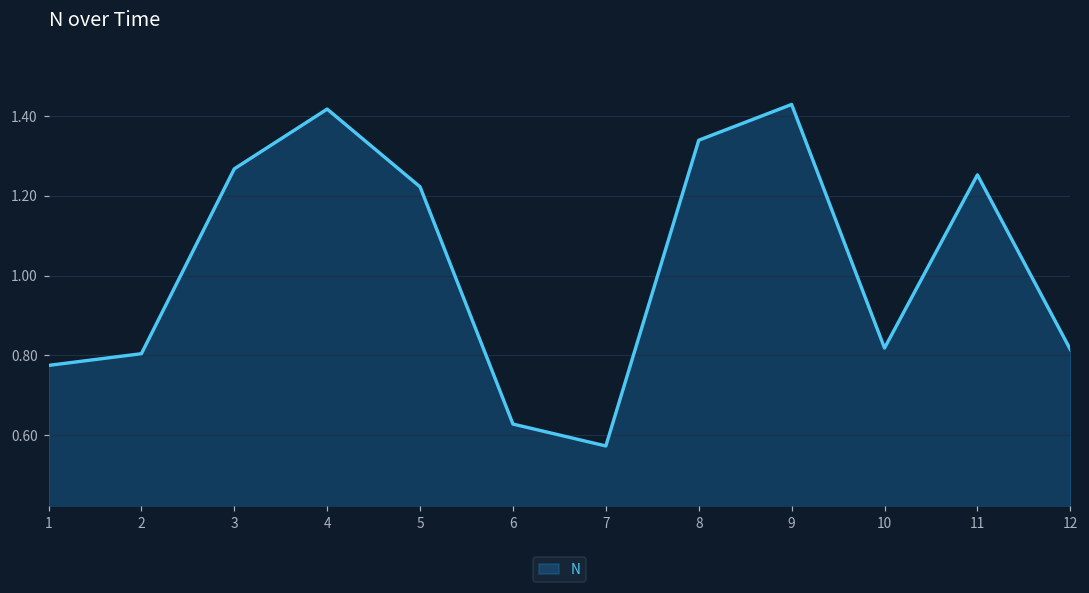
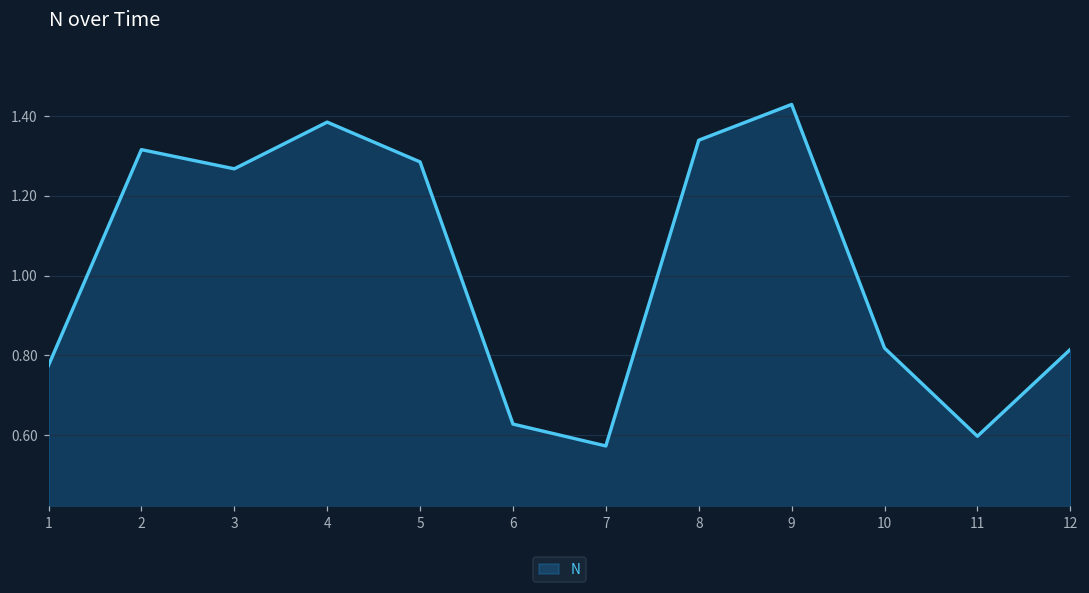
  {
    "1": 0.77,
-   "2": 0.80,
+   "2": 1.32,
    "3": 1.27,
-   "4": 1.42,
-   "5": 1.22,
+   "4": 1.38,
+   "5": 1.28,
    "6": 0.63,
    "7": 0.57,
    "8": 1.34,
    "9": 1.43,
    "10": 0.82,
-   "11": 1.25,
+   "11": 0.60,
    "12": 0.81
  }
